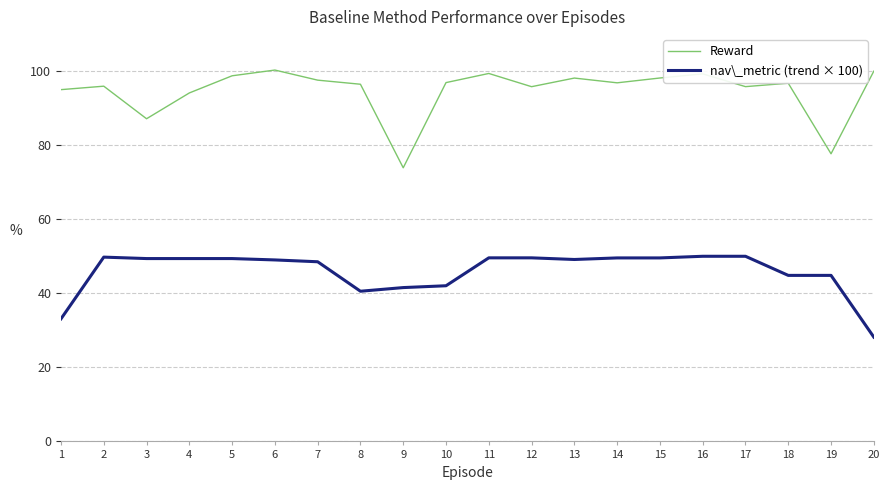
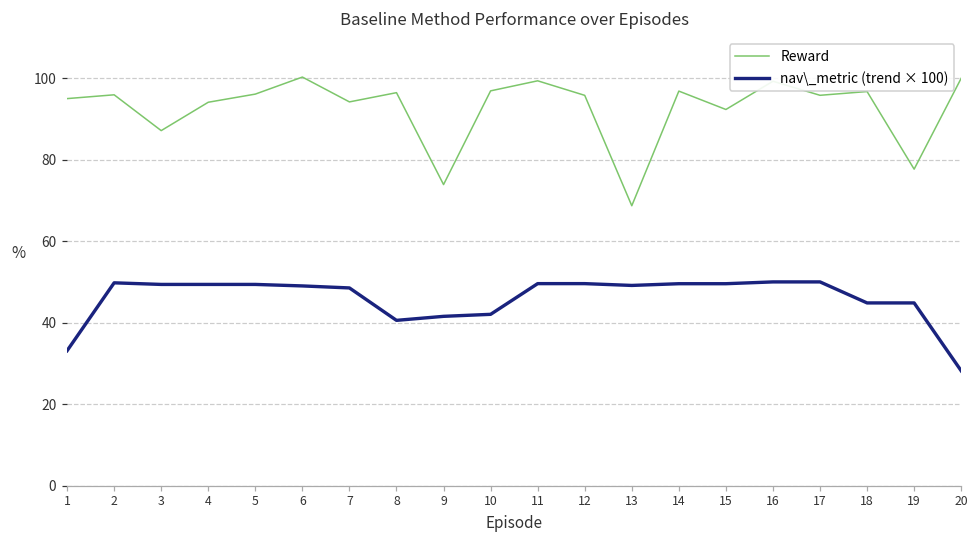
  {
    "Reward": {
      "1": 95,
      "2": 96,
      "3": 87,
      "4": 94,
-     "5": 99,
+     "5": 96,
      "6": 100,
-     "7": 98,
+     "7": 94,
      "8": 96,
      "9": 74,
      "10": 97,
      "11": 99,
      "12": 96,
-     "13": 98,
+     "13": 69,
      "14": 97,
-     "15": 98,
+     "15": 92,
      "17": 96,
      "18": 97,
      "19": 78,
      "20": 100
    },
    "nav\\_metric (trend × 100)": {
      "1": 33,
      "2": 50,
      "3": 49,
      "4": 49,
      "5": 49,
      "6": 49,
      "7": 49,
      "8": 41,
      "9": 42,
      "10": 42,
      "11": 50,
      "12": 50,
      "13": 49,
      "14": 50,
      "15": 50,
      "16": 50,
      "17": 50,
      "18": 45,
      "19": 45,
      "20": 28
    }
  }
